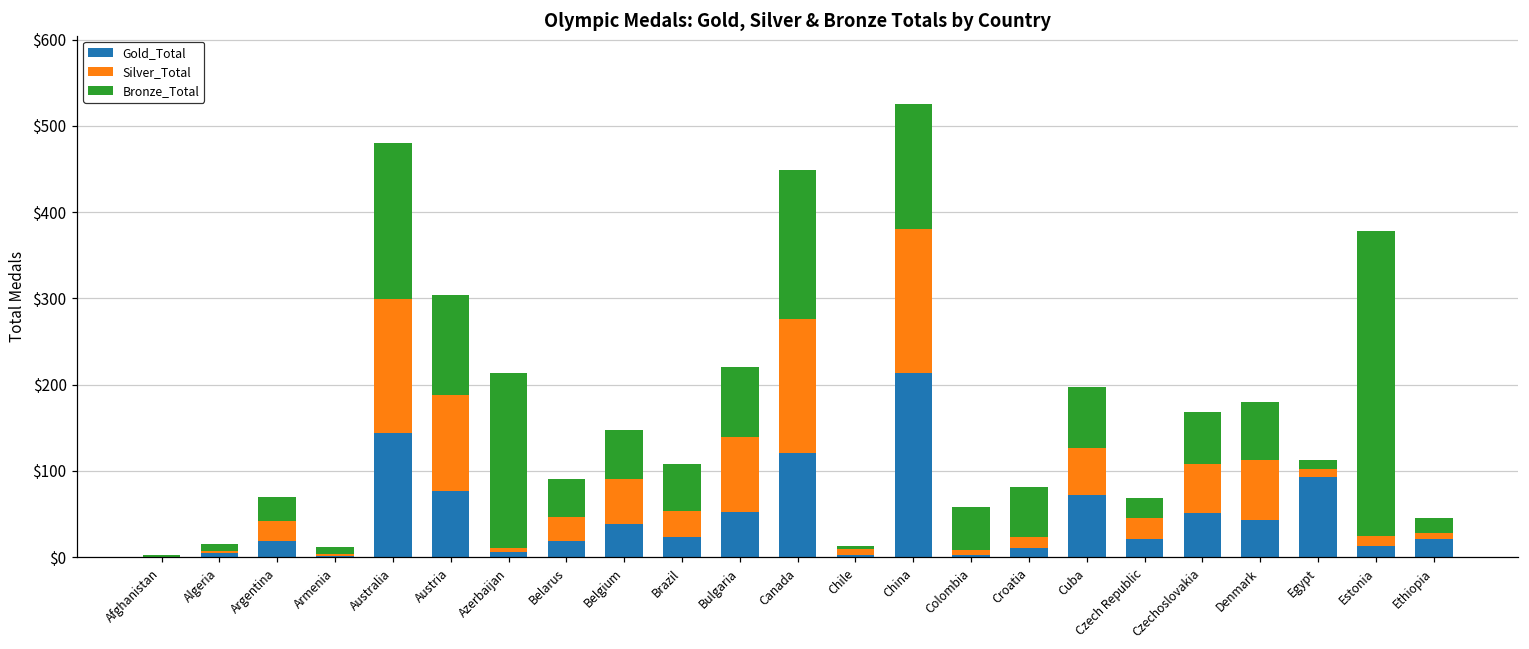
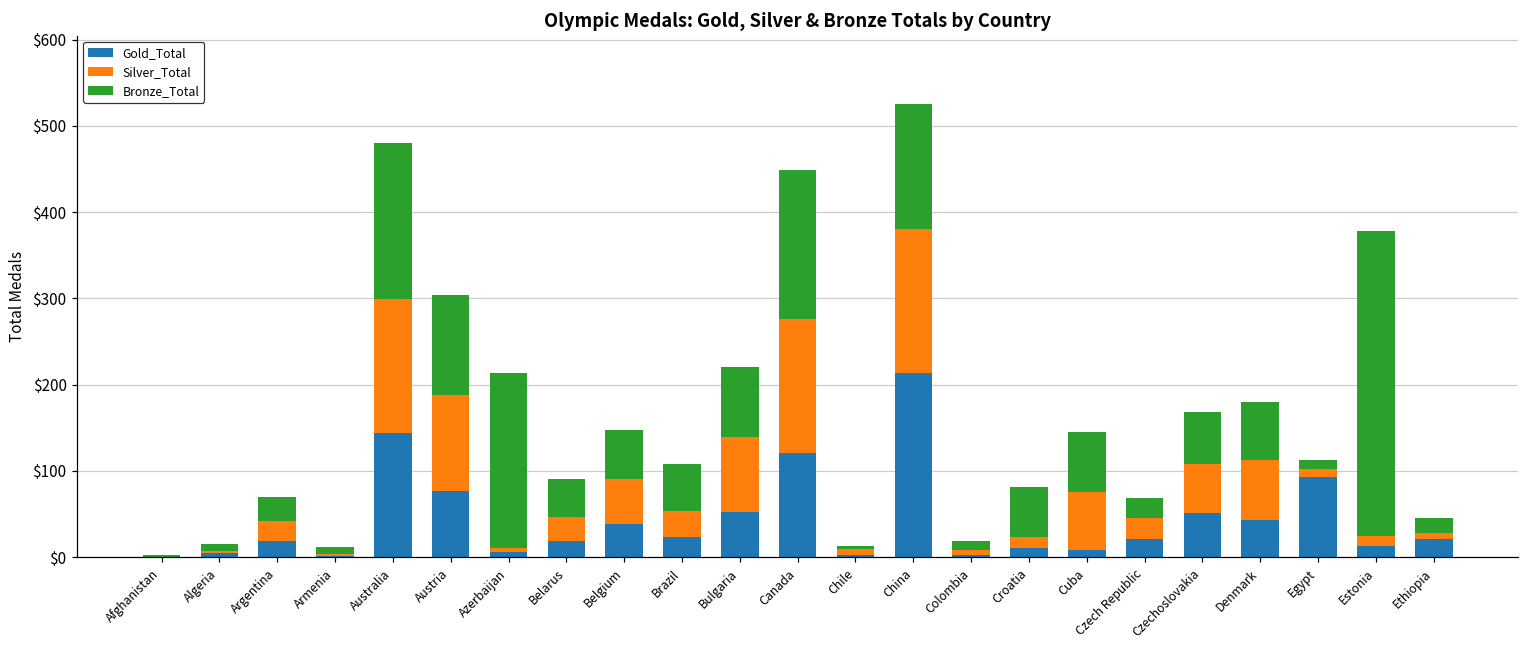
  {
    "Gold_Total": {
      "Afghanistan": "$0",
      "Algeria": "$10",
      "Argentina": "$20",
      "Australia": "$140",
      "Austria": "$80",
      "Azerbaijan": "$10",
      "Belarus": "$20",
      "Belgium": "$40",
      "Brazil": "$20",
      "Bulgaria": "$50",
      "Canada": "$120",
      "China": "$210",
      "Croatia": "$10",
-     "Cuba": "$70",
+     "Cuba": "$10",
      "Czech Republic": "$20",
      "Czechoslovakia": "$50",
      "Denmark": "$40",
      "Egypt": "$90",
      "Estonia": "$10",
      "Ethiopia": "$20"
    },
    "Silver_Total": {
      "Afghanistan": "$0",
      "Argentina": "$20",
      "Australia": "$160",
      "Austria": "$110",
      "Azerbaijan": "$10",
      "Belarus": "$30",
      "Belgium": "$50",
      "Brazil": "$30",
      "Bulgaria": "$90",
      "Canada": "$160",
      "Chile": "$10",
      "China": "$170",
      "Colombia": "$10",
      "Croatia": "$10",
-     "Cuba": "$60",
+     "Cuba": "$70",
      "Czech Republic": "$20",
      "Czechoslovakia": "$60",
      "Denmark": "$70",
      "Egypt": "$10",
      "Estonia": "$10",
      "Ethiopia": "$10"
    },
    "Bronze_Total": {
      "Algeria": "$10",
      "Argentina": "$30",
      "Armenia": "$10",
      "Australia": "$180",
      "Austria": "$120",
      "Azerbaijan": "$200",
      "Belarus": "$40",
      "Belgium": "$60",
      "Brazil": "$60",
      "Bulgaria": "$80",
      "Canada": "$170",
      "Chile": "$0",
      "China": "$150",
-     "Colombia": "$50",
+     "Colombia": "$10",
      "Croatia": "$60",
      "Cuba": "$70",
      "Czech Republic": "$20",
      "Czechoslovakia": "$60",
      "Denmark": "$70",
      "Egypt": "$10",
      "Estonia": "$350",
      "Ethiopia": "$20"
    }
  }
